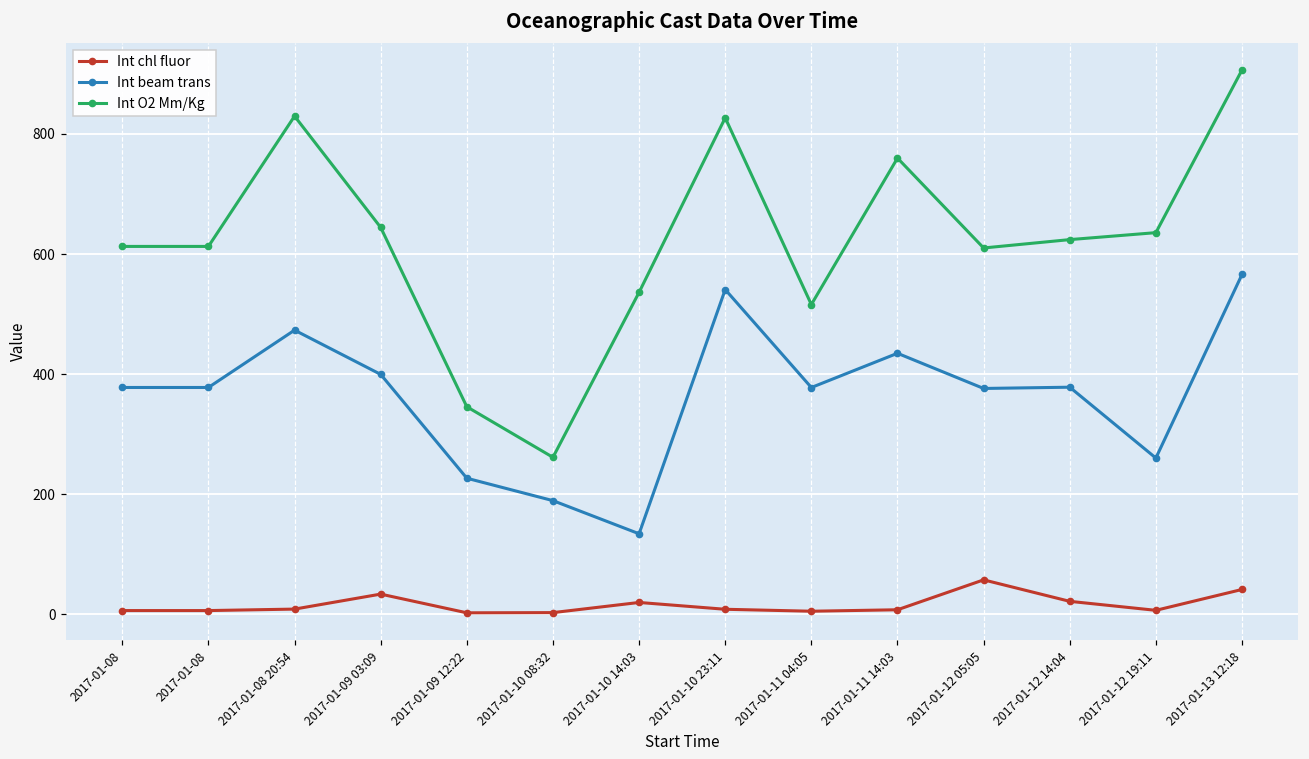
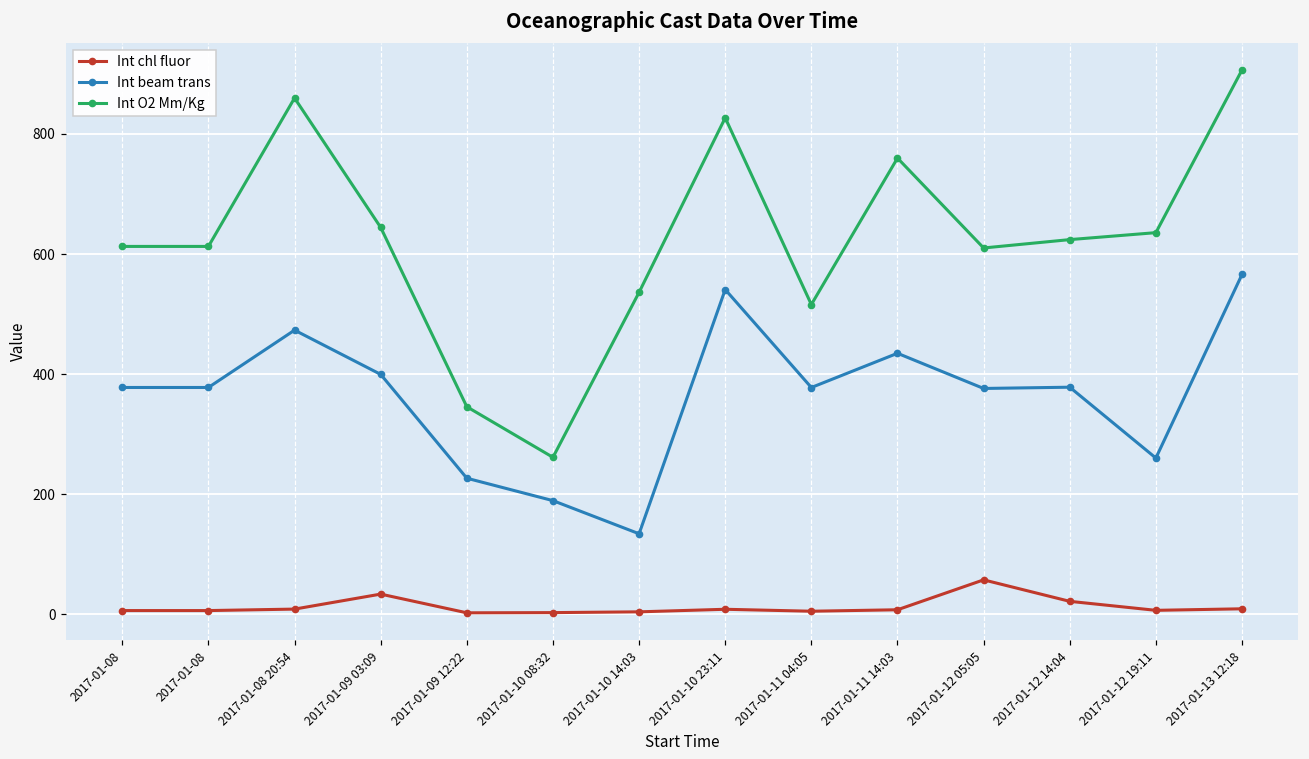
  {
    "Int chl fluor": {
      "2017-01-08 20:54": 10,
      "2017-01-09 03:09": 30,
      "2017-01-09 12:22": 0,
      "2017-01-10 08:32": 0,
-     "2017-01-10 14:03": 20,
+     "2017-01-10 14:03": 0,
      "2017-01-10 23:11": 10,
      "2017-01-11 04:05": 10,
      "2017-01-11 14:03": 10,
      "2017-01-12 05:05": 60,
      "2017-01-12 14:04": 20,
      "2017-01-12 19:11": 10,
-     "2017-01-13 12:18": 40
+     "2017-01-13 12:18": 10
    },
    "Int beam trans": {
      "2017-01-08 20:54": 470,
      "2017-01-09 03:09": 400,
      "2017-01-09 12:22": 230,
      "2017-01-10 08:32": 190,
      "2017-01-10 14:03": 130,
      "2017-01-10 23:11": 540,
      "2017-01-11 04:05": 380,
      "2017-01-11 14:03": 430,
      "2017-01-12 05:05": 380,
      "2017-01-12 14:04": 380,
      "2017-01-12 19:11": 260,
      "2017-01-13 12:18": 570
    },
    "Int O2 Mm/Kg": {
-     "2017-01-08 20:54": 830,
+     "2017-01-08 20:54": 860,
      "2017-01-09 03:09": 640,
      "2017-01-09 12:22": 350,
      "2017-01-10 08:32": 260,
      "2017-01-10 14:03": 540,
      "2017-01-10 23:11": 830,
      "2017-01-11 04:05": 520,
      "2017-01-11 14:03": 760,
      "2017-01-12 05:05": 610,
      "2017-01-12 14:04": 620,
      "2017-01-12 19:11": 640,
      "2017-01-13 12:18": 910
    }
  }
